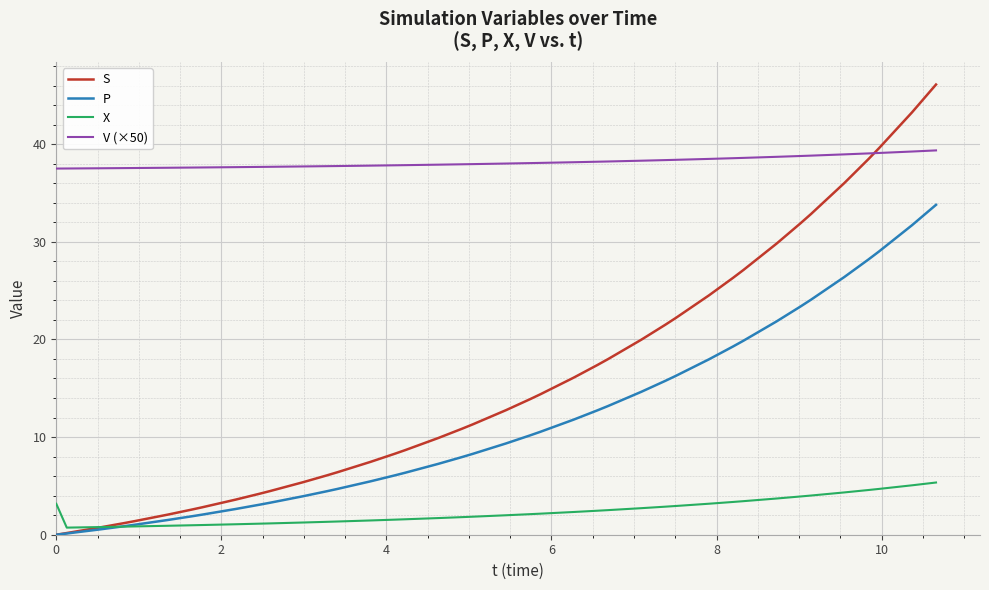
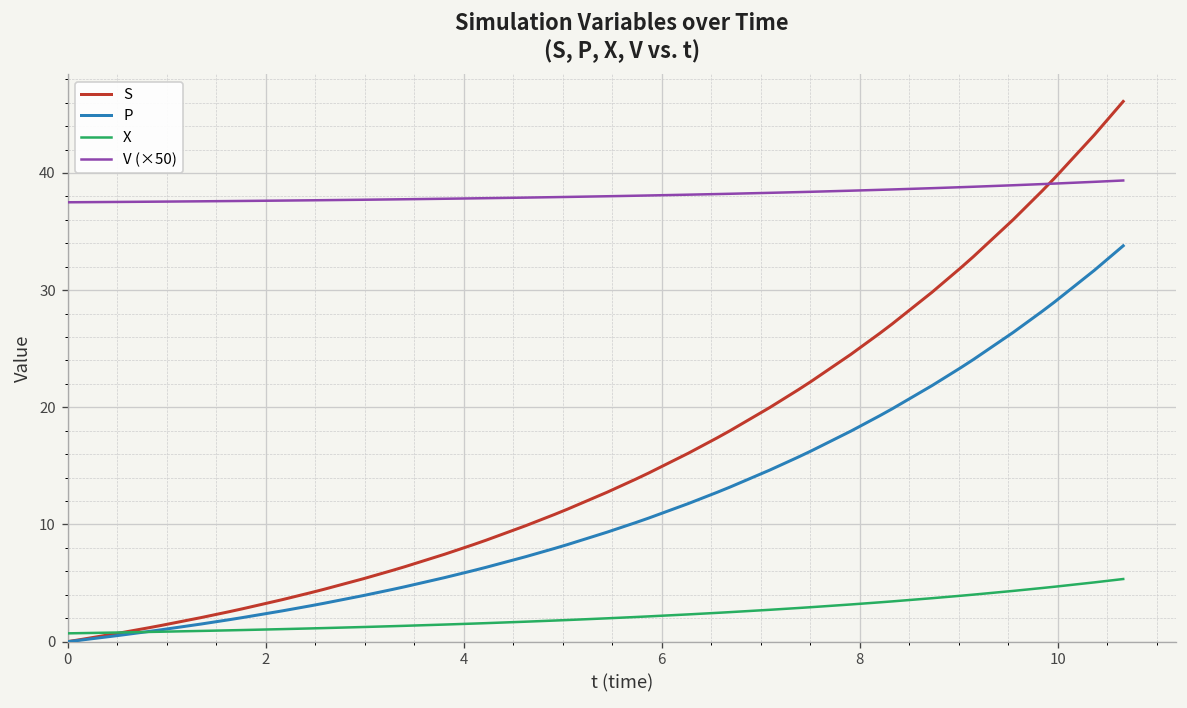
  {
    "X": {
-     "0": 3
+     "0": 1
    },
    "V (×50)": {
      "0": 38
    }
  }
